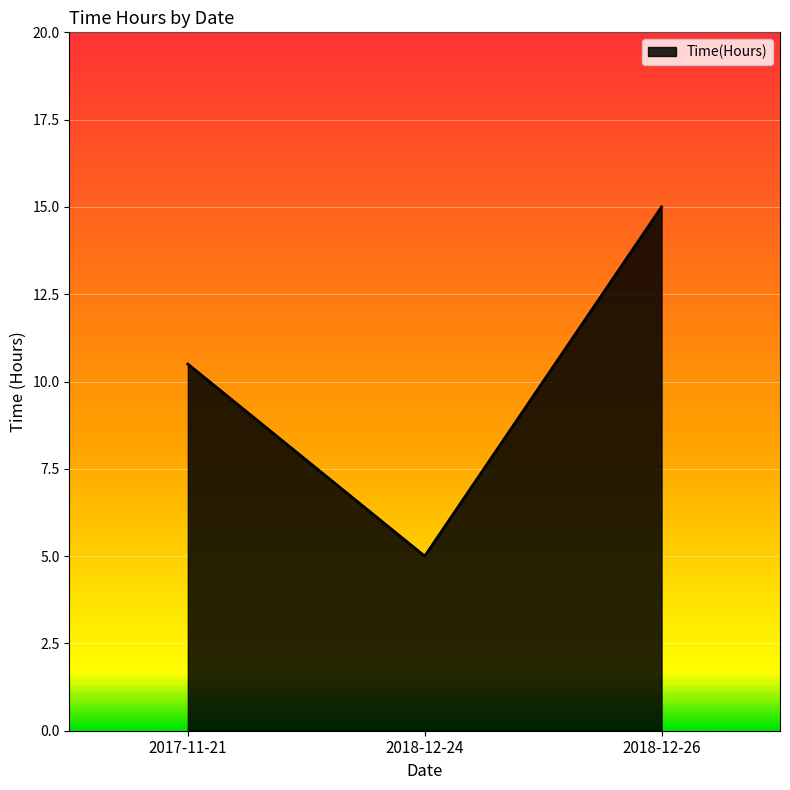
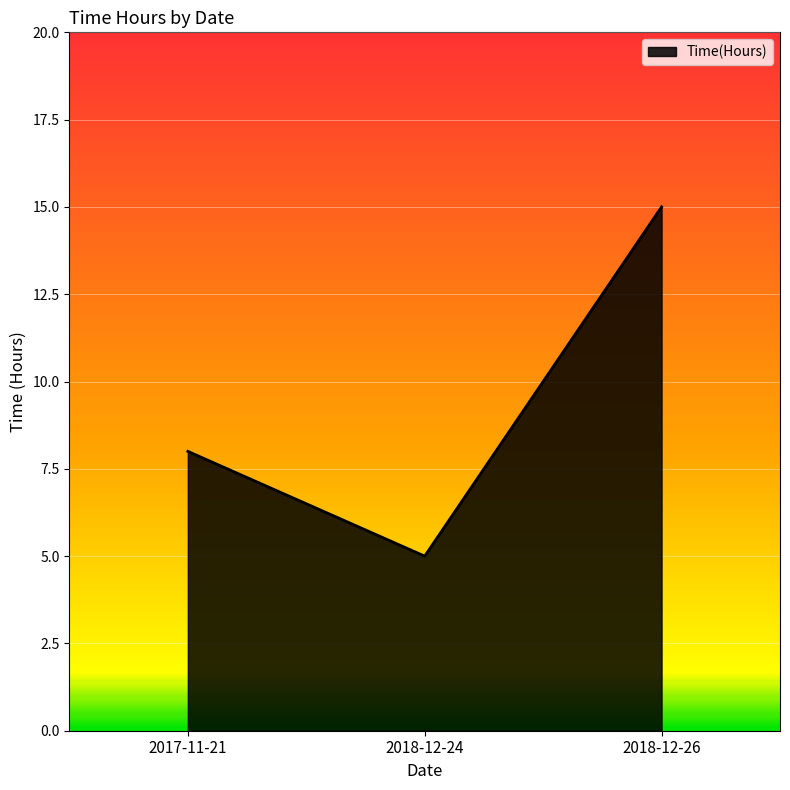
  {
-   "2017-11-21": 10.5,
+   "2017-11-21": 8.0,
    "2018-12-24": 5.0,
    "2018-12-26": 15.0
  }
